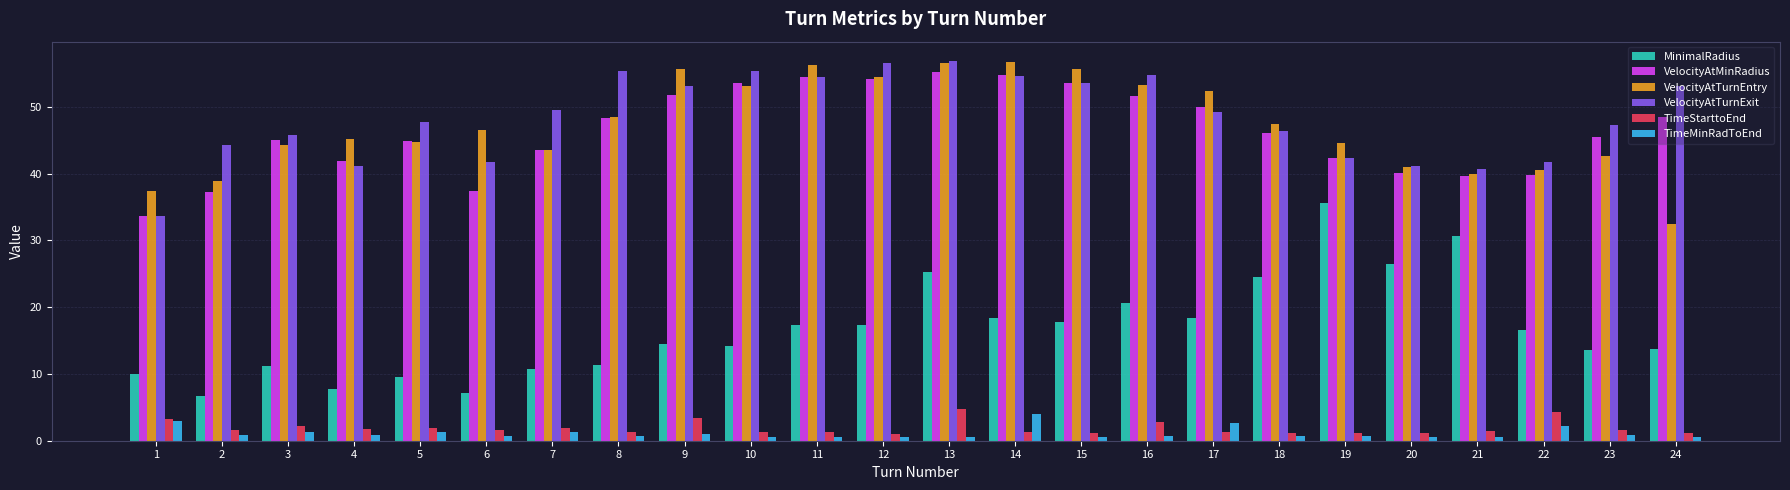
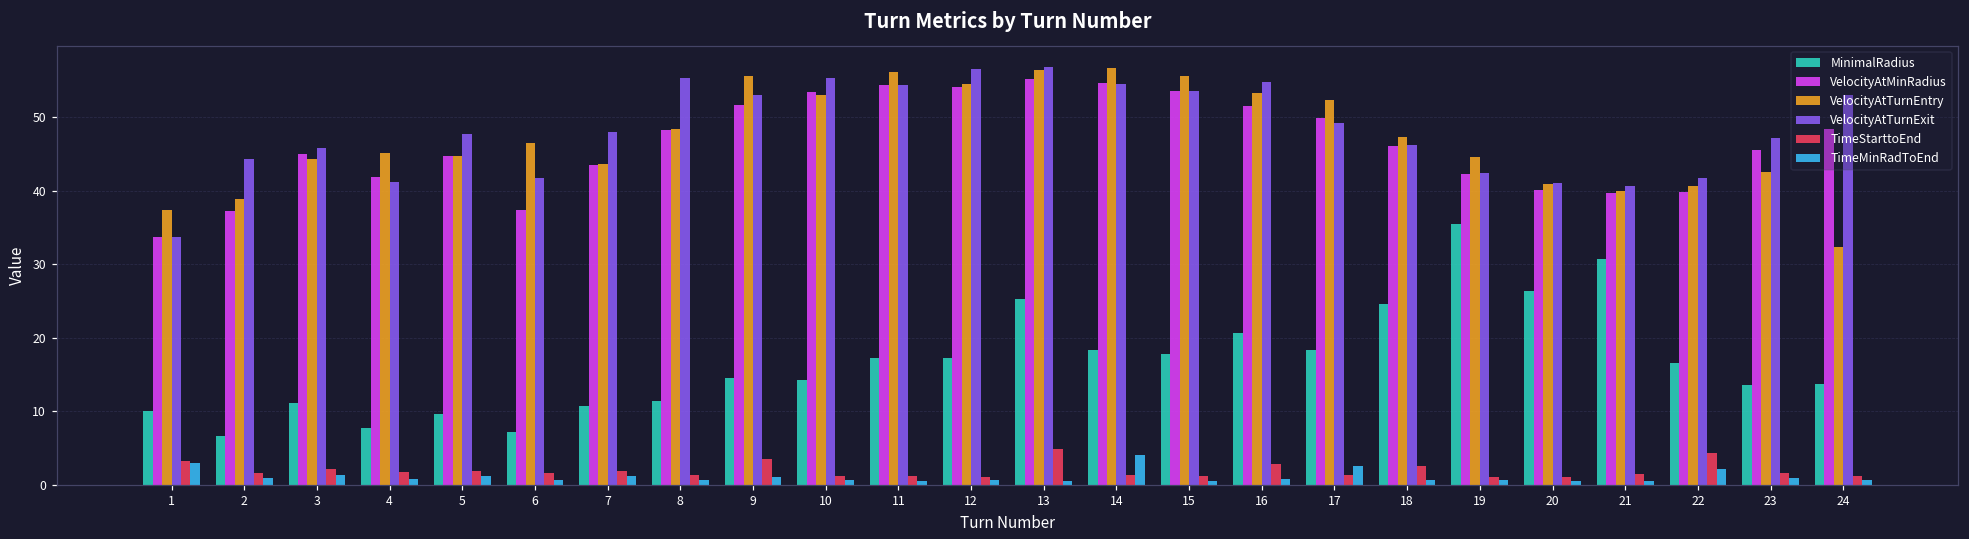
  {
    "MinimalRadius": {
      "1": 10,
      "2": 7,
      "3": 11,
      "4": 8,
      "5": 10,
      "6": 7,
      "7": 11,
      "8": 11,
      "9": 15,
      "10": 14,
      "11": 17,
      "12": 17,
      "13": 25,
      "14": 18,
      "15": 18,
      "16": 21,
      "17": 18,
      "18": 25,
      "19": 36,
      "20": 26,
      "21": 31,
      "22": 17,
      "23": 14,
      "24": 14
    },
    "VelocityAtMinRadius": {
      "1": 34,
      "2": 37,
      "3": 45,
      "4": 42,
      "5": 45,
      "6": 37,
      "7": 44,
      "8": 48,
      "9": 52,
      "10": 54,
      "11": 54,
      "12": 54,
      "13": 55,
      "14": 55,
      "15": 54,
      "16": 52,
      "17": 50,
      "18": 46,
      "19": 42,
      "20": 40,
      "21": 40,
      "22": 40,
      "23": 46
    },
    "VelocityAtTurnEntry": {
      "1": 37,
      "2": 39,
      "3": 44,
      "4": 45,
      "5": 45,
      "6": 47,
      "7": 44,
      "8": 48,
      "9": 56,
      "10": 53,
      "11": 56,
      "12": 55,
      "13": 57,
      "14": 57,
      "15": 56,
      "16": 53,
      "17": 52,
      "18": 47,
      "19": 45,
      "20": 41,
      "21": 40,
      "22": 41,
      "23": 43,
      "24": 32
    },
    "VelocityAtTurnExit": {
      "1": 34,
      "2": 44,
      "3": 46,
      "4": 41,
      "5": 48,
      "6": 42,
-     "7": 50,
+     "7": 48,
      "8": 55,
      "9": 53,
      "10": 55,
      "11": 54,
      "12": 57,
      "13": 57,
      "14": 55,
      "15": 54,
      "16": 55,
      "17": 49,
      "18": 46,
      "19": 42,
      "20": 41,
      "21": 41,
      "22": 42,
      "23": 47
    },
    "TimeStarttoEnd": {
      "1": 3,
      "2": 2,
      "3": 2,
      "4": 2,
      "5": 2,
      "6": 2,
      "7": 2,
      "8": 1,
      "9": 3,
      "10": 1,
      "11": 1,
      "12": 1,
      "13": 5,
      "14": 1,
      "15": 1,
      "16": 3,
      "17": 1,
-     "18": 1,
+     "18": 3,
      "19": 1,
      "20": 1,
      "21": 1,
      "22": 4,
      "23": 2,
      "24": 1
    },
    "TimeMinRadToEnd": {
      "1": 3,
      "2": 1,
      "3": 1,
      "4": 1,
      "5": 1,
      "6": 1,
      "7": 1,
      "8": 1,
      "9": 1,
      "10": 1,
      "11": 1,
      "12": 1,
      "13": 1,
      "14": 4,
      "15": 1,
      "16": 1,
      "17": 3,
      "18": 1,
      "19": 1,
      "20": 1,
      "21": 1,
      "22": 2,
      "23": 1,
      "24": 1
    }
  }
